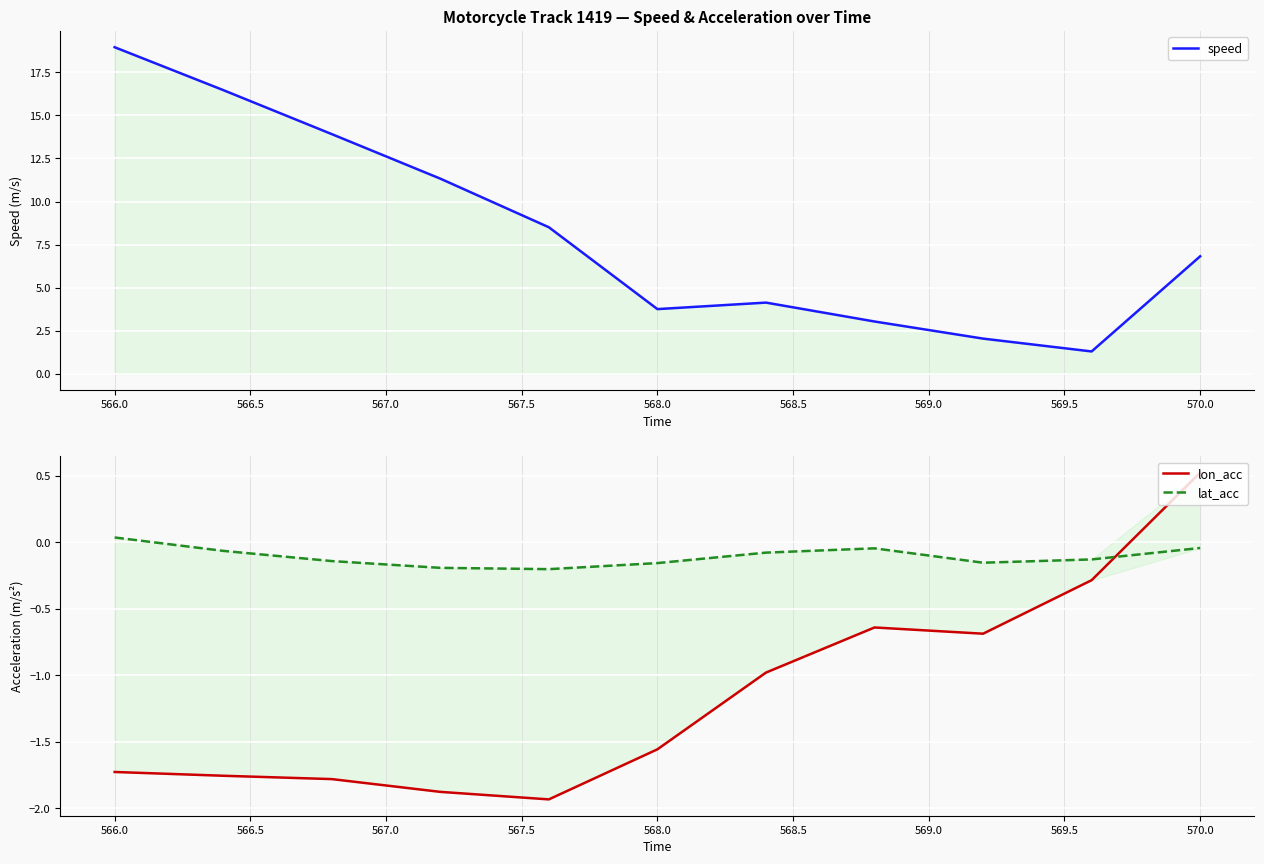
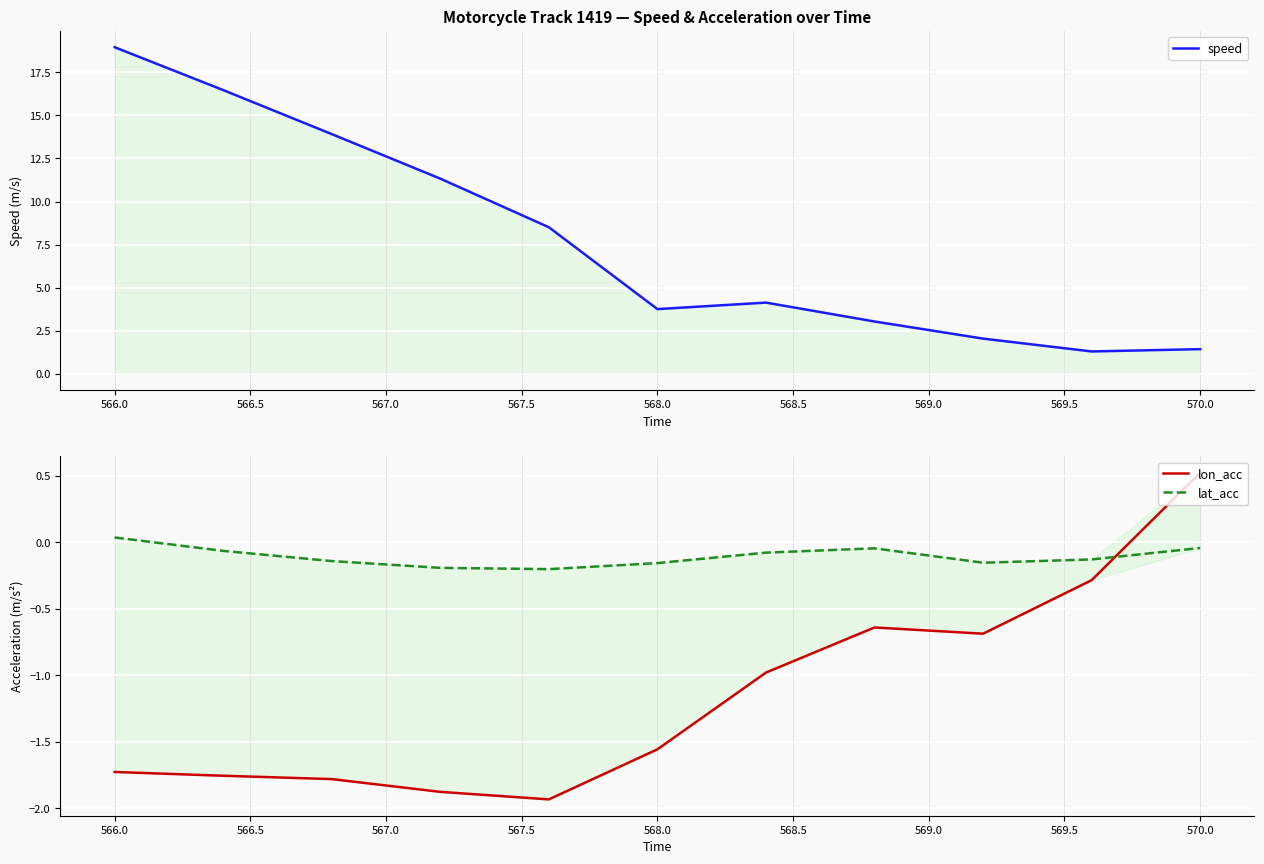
  {
    "Motorcycle Track 1419 — Speed & Acceleration over Time": {
      "566.0": 18.9,
      "568.0": 3.8,
-     "570.0": 6.8
+     "570.0": 1.4
    }
  }
